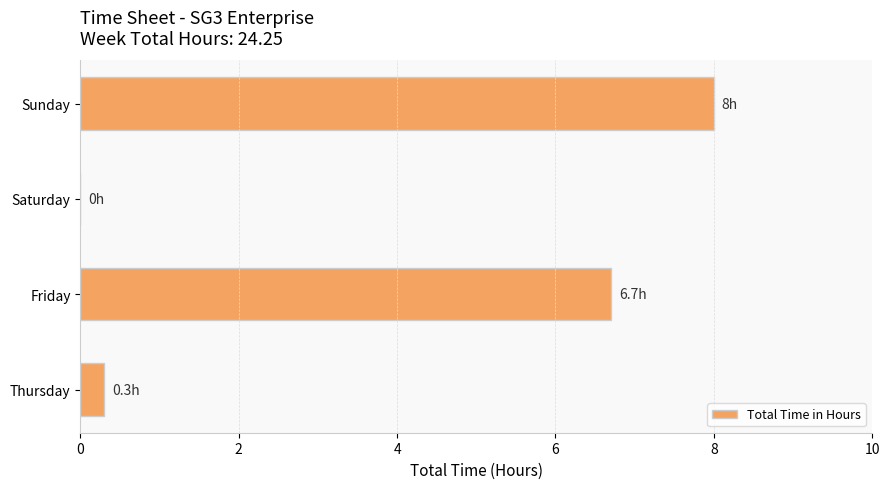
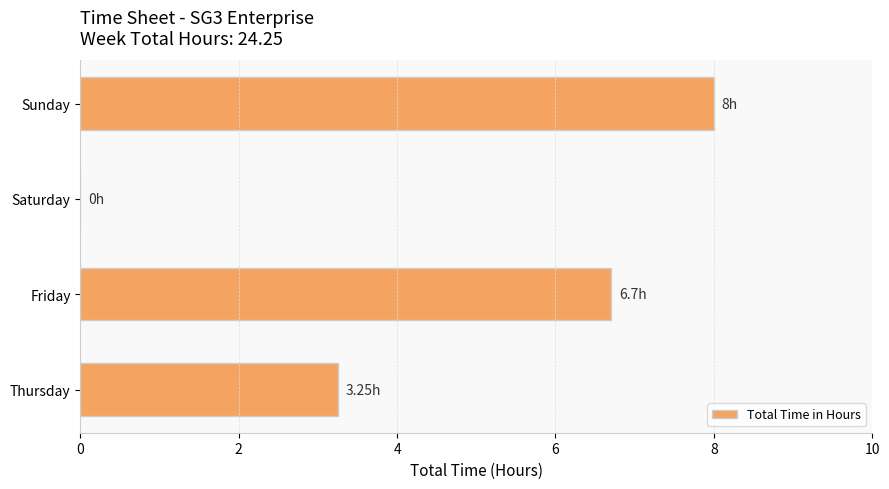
  {
    "Sunday": "8h",
    "Saturday": "0h",
    "Friday": "6.7h",
-   "Thursday": "0.3h"
+   "Thursday": "3.25h"
  }
